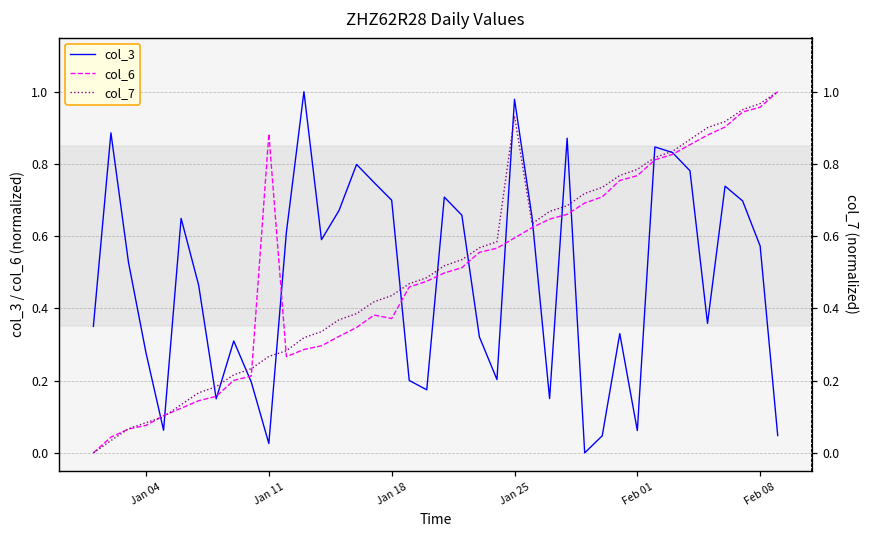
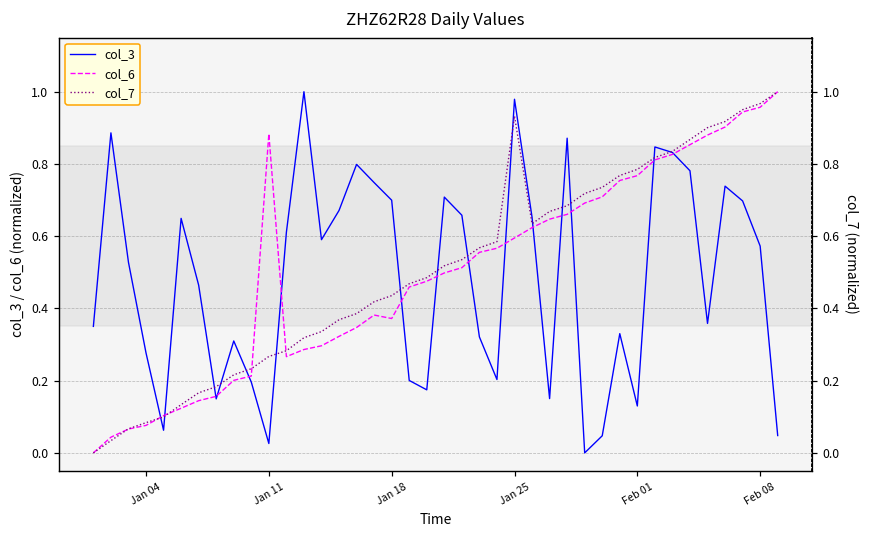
  {
    "col_3": {
      "Jan 04": 0.28,
      "Jan 11": 0.03,
      "Jan 18": 0.70,
      "Jan 25": 0.98,
-     "Feb 01": 0.06,
+     "Feb 01": 0.13,
      "Feb 08": 0.57
    },
    "col_6": {
      "Jan 04": 0.08,
      "Jan 11": 0.88,
      "Jan 18": 0.37,
      "Jan 25": 0.59,
      "Feb 01": 0.77,
      "Feb 08": 0.96
    },
    "col_7": {
      "Jan 04": 0.08,
      "Jan 11": 0.27,
      "Jan 18": 0.44,
      "Jan 25": 0.93,
      "Feb 01": 0.78,
      "Feb 08": 0.97
    }
  }
